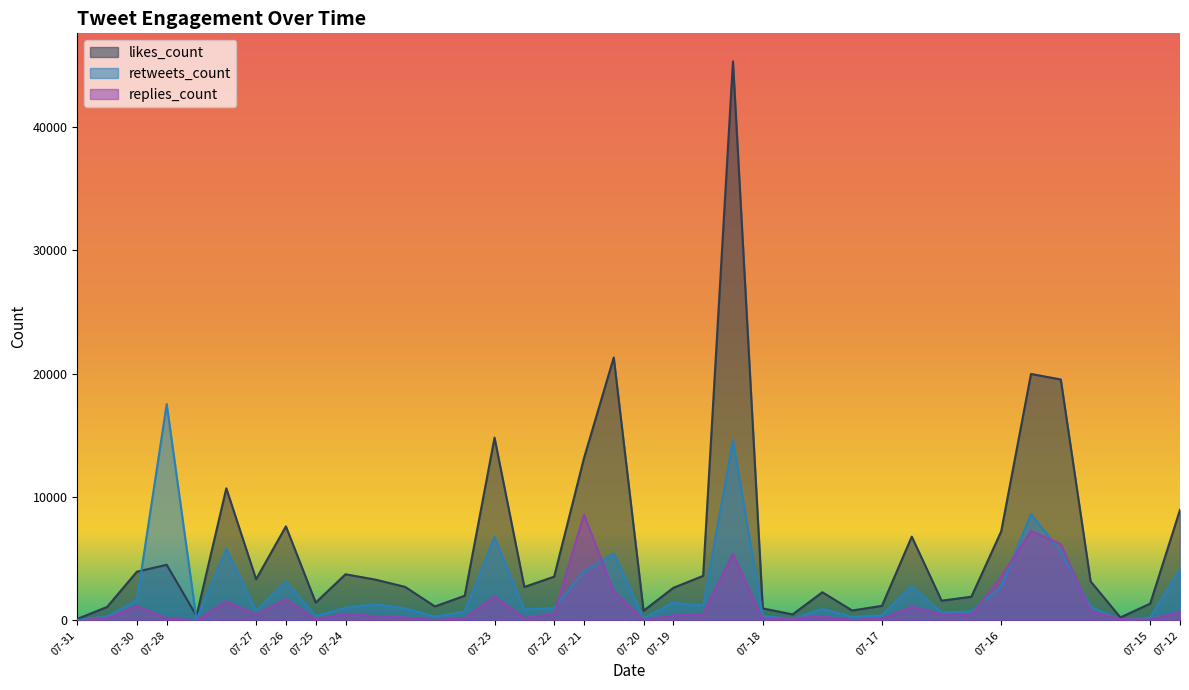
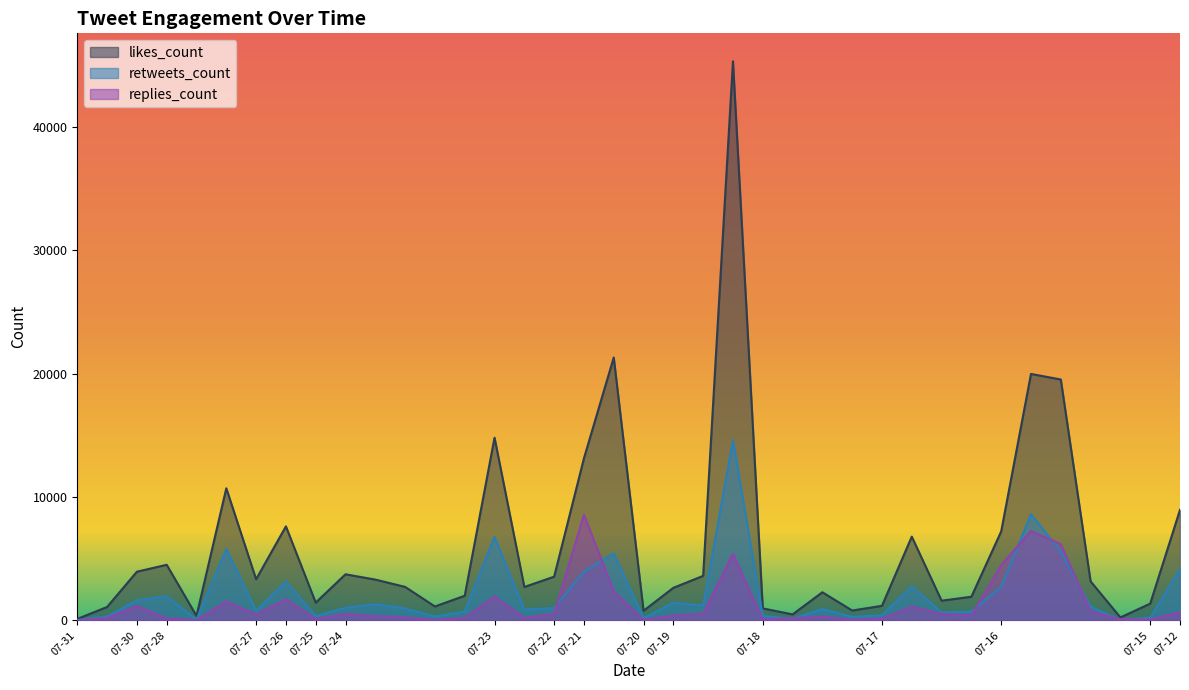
  {
    "likes_count": {
      "07-30": 4000,
      "07-28": 4500,
      "07-27": 3300,
      "07-26": 7600,
      "07-25": 1400,
      "07-24": 3700,
      "07-23": 14800,
      "07-22": 3500,
      "07-21": 13100,
      "07-20": 800,
      "07-19": 2600,
      "07-18": 1000,
      "07-17": 1200,
      "07-16": 7200,
      "07-15": 1400,
      "07-12": 9000
    },
    "retweets_count": {
      "07-30": 1600,
-     "07-28": 17600,
+     "07-28": 2000,
      "07-27": 800,
      "07-26": 3200,
      "07-25": 400,
      "07-24": 1000,
      "07-23": 6800,
      "07-22": 1000,
      "07-21": 4000,
      "07-19": 1400,
      "07-18": 400,
      "07-17": 400,
      "07-16": 2700,
      "07-12": 4200
    },
    "replies_count": {
      "07-30": 1200,
      "07-28": 200,
      "07-27": 500,
      "07-26": 1700,
      "07-25": 100,
      "07-24": 500,
      "07-23": 1900,
      "07-22": 500,
      "07-21": 8600,
      "07-19": 400,
      "07-18": 100,
      "07-17": 100,
-     "07-16": 3500,
+     "07-16": 4500,
      "07-12": 700
    }
  }
